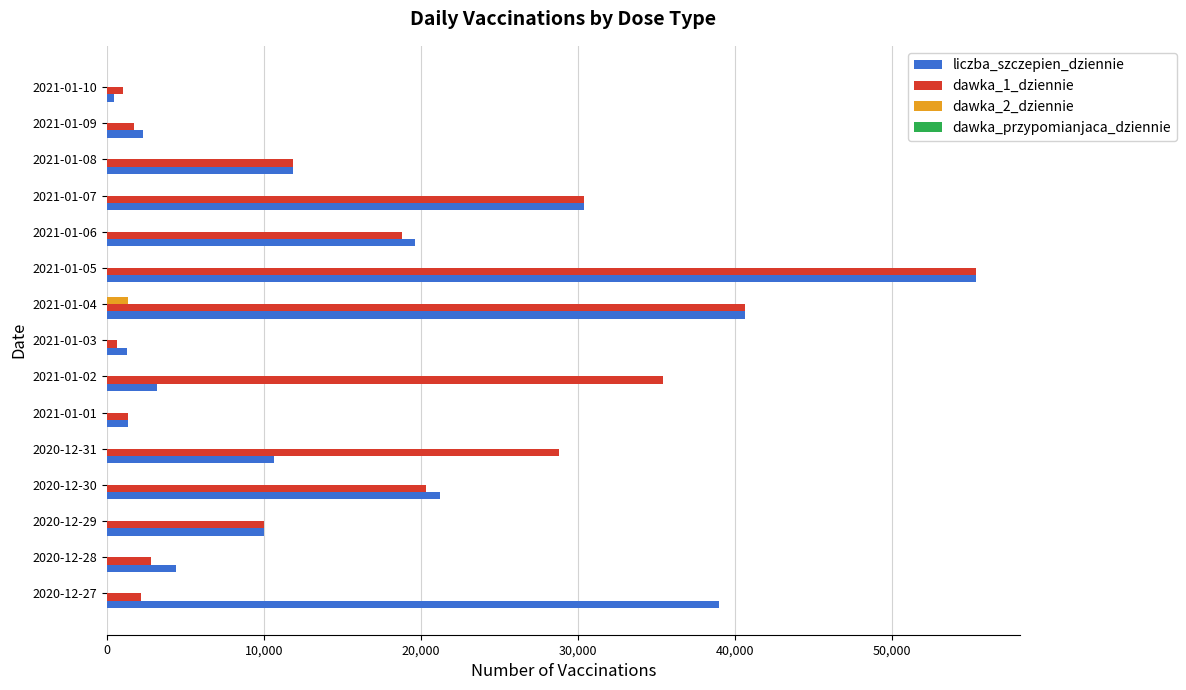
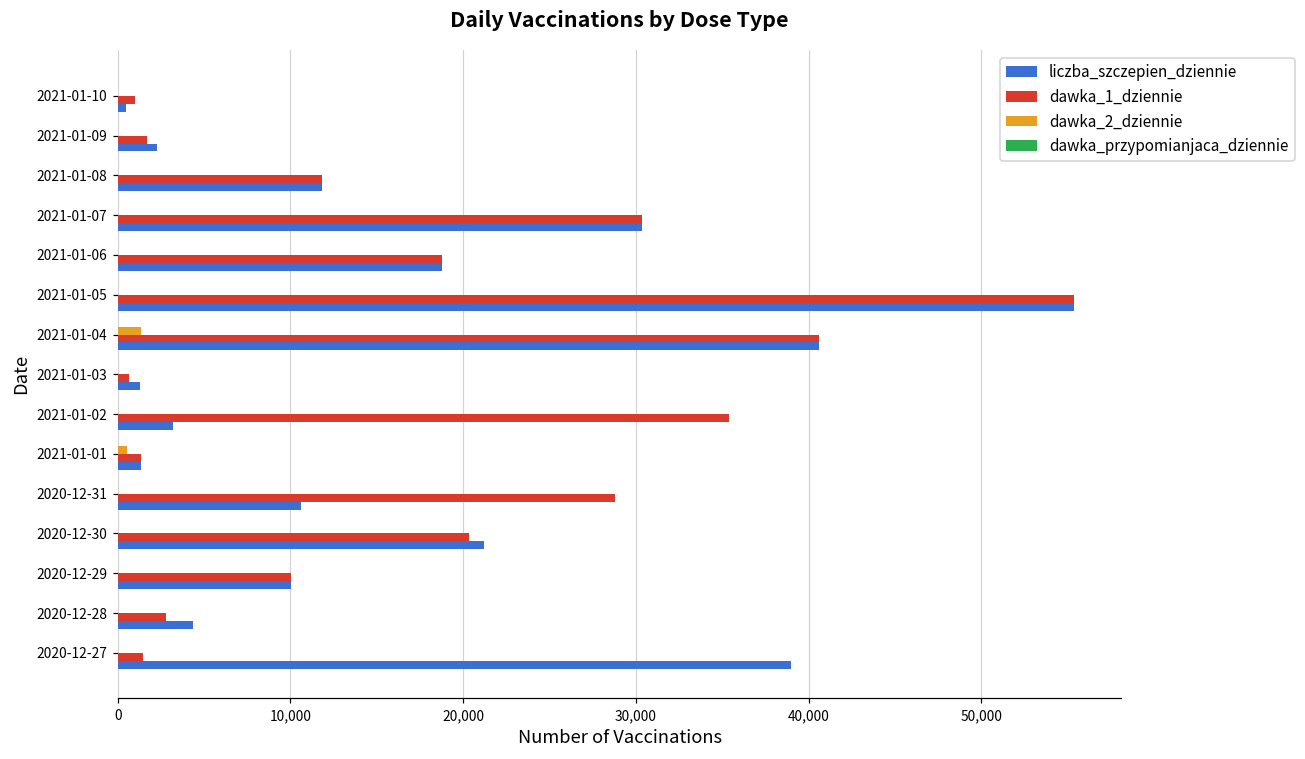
  {
    "liczba_szczepien_dziennie": {
      "2021-01-10": "500",
      "2021-01-09": "2,300",
      "2021-01-08": "11,800",
      "2021-01-07": "30,400",
-     "2021-01-06": "19,600",
+     "2021-01-06": "18,800",
      "2021-01-05": "55,300",
      "2021-01-04": "40,600",
      "2021-01-03": "1,300",
      "2021-01-02": "3,200",
      "2021-01-01": "1,400",
      "2020-12-31": "10,600",
      "2020-12-30": "21,200",
      "2020-12-29": "10,000",
      "2020-12-28": "4,400",
      "2020-12-27": "39,000"
    },
    "dawka_1_dziennie": {
      "2021-01-10": "1,000",
      "2021-01-09": "1,700",
      "2021-01-08": "11,800",
      "2021-01-07": "30,400",
      "2021-01-06": "18,800",
      "2021-01-05": "55,300",
      "2021-01-04": "40,600",
      "2021-01-03": "600",
      "2021-01-02": "35,400",
      "2021-01-01": "1,400",
      "2020-12-31": "28,800",
      "2020-12-30": "20,300",
      "2020-12-29": "10,000",
      "2020-12-28": "2,800",
-     "2020-12-27": "2,200"
+     "2020-12-27": "1,500"
    },
    "dawka_2_dziennie": {
      "2021-01-09": "0",
      "2021-01-08": "0",
      "2021-01-07": "0",
      "2021-01-06": "0",
      "2021-01-04": "1,400",
      "2021-01-03": "0",
      "2021-01-02": "0",
-     "2021-01-01": "0",
+     "2021-01-01": "500",
      "2020-12-31": "0",
      "2020-12-30": "0",
      "2020-12-29": "0",
      "2020-12-28": "0",
      "2020-12-27": "0"
    },
    "dawka_przypomianjaca_dziennie": {
      "2021-01-10": "0",
      "2021-01-09": "0",
      "2021-01-08": "0",
      "2021-01-07": "0",
      "2021-01-06": "0",
      "2021-01-05": "0",
      "2021-01-04": "0",
      "2021-01-03": "0",
      "2021-01-02": "0",
      "2021-01-01": "0",
      "2020-12-31": "0",
      "2020-12-30": "0",
      "2020-12-29": "0",
      "2020-12-28": "0",
      "2020-12-27": "0"
    }
  }
